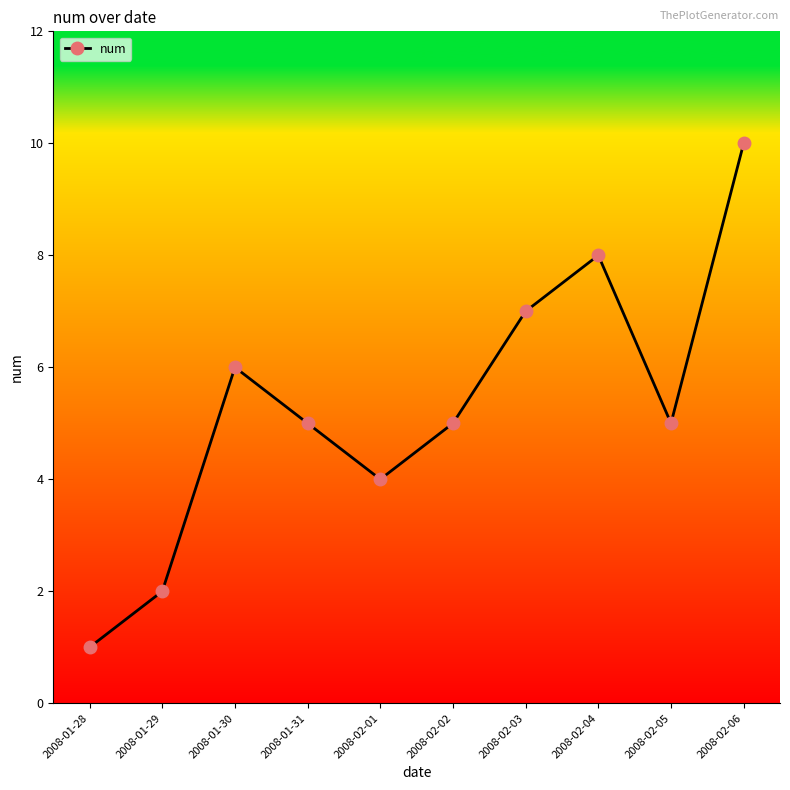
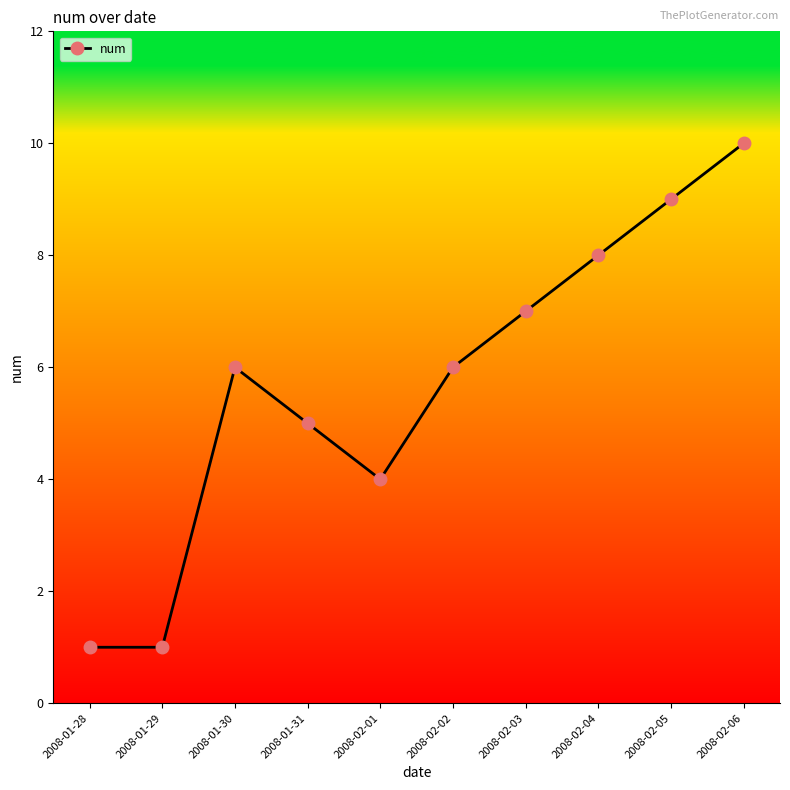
  {
    "2008-01-28": 1,
-   "2008-01-29": 2,
+   "2008-01-29": 1,
    "2008-01-30": 6,
    "2008-01-31": 5,
    "2008-02-01": 4,
-   "2008-02-02": 5,
+   "2008-02-02": 6,
    "2008-02-03": 7,
    "2008-02-04": 8,
-   "2008-02-05": 5,
+   "2008-02-05": 9,
    "2008-02-06": 10
  }
